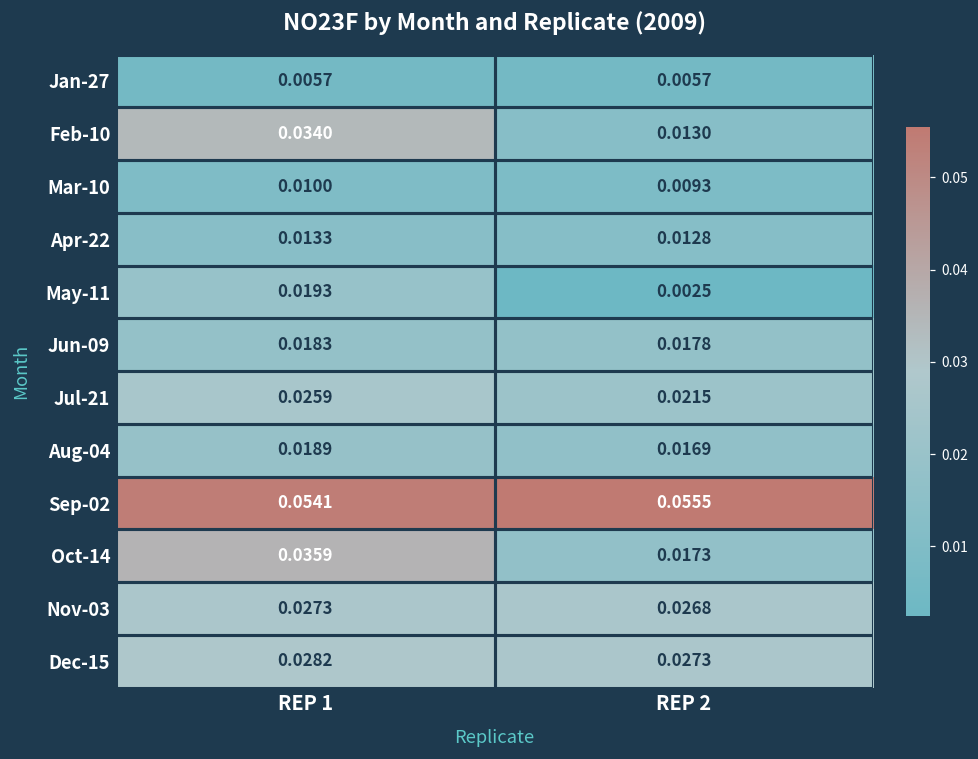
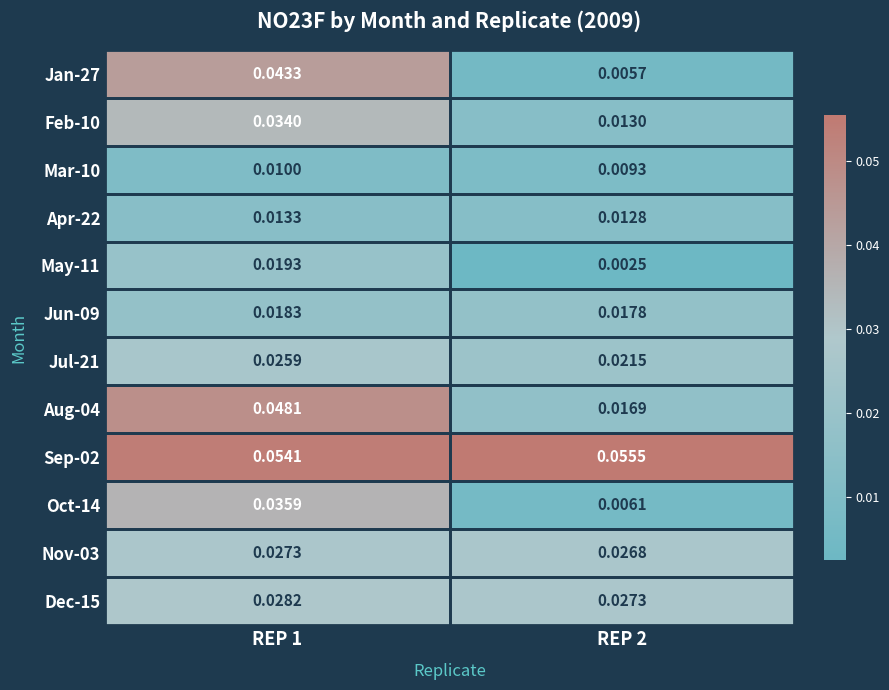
  {
    "Jan-27": {
-     "REP 1": 0.0057,
+     "REP 1": 0.0433,
      "REP 2": 0.0057
    },
    "Feb-10": {
      "REP 1": 0.0340,
      "REP 2": 0.0130
    },
    "Mar-10": {
      "REP 1": 0.0100,
      "REP 2": 0.0093
    },
    "Apr-22": {
      "REP 1": 0.0133,
      "REP 2": 0.0128
    },
    "May-11": {
      "REP 1": 0.0193,
      "REP 2": 0.0025
    },
    "Jun-09": {
      "REP 1": 0.0183,
      "REP 2": 0.0178
    },
    "Jul-21": {
      "REP 1": 0.0259,
      "REP 2": 0.0215
    },
    "Aug-04": {
-     "REP 1": 0.0189,
+     "REP 1": 0.0481,
      "REP 2": 0.0169
    },
    "Sep-02": {
      "REP 1": 0.0541,
      "REP 2": 0.0555
    },
    "Oct-14": {
      "REP 1": 0.0359,
-     "REP 2": 0.0173
+     "REP 2": 0.0061
    },
    "Nov-03": {
      "REP 1": 0.0273,
      "REP 2": 0.0268
    },
    "Dec-15": {
      "REP 1": 0.0282,
      "REP 2": 0.0273
    }
  }
